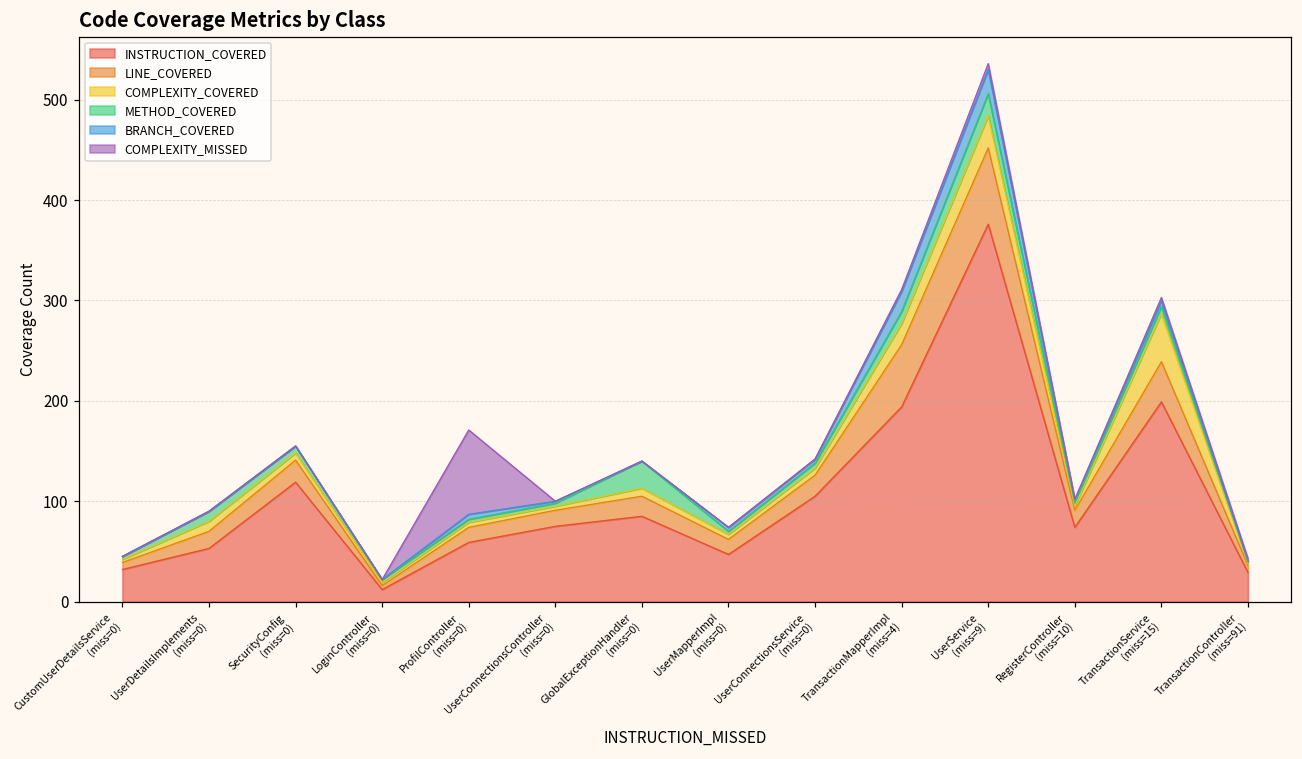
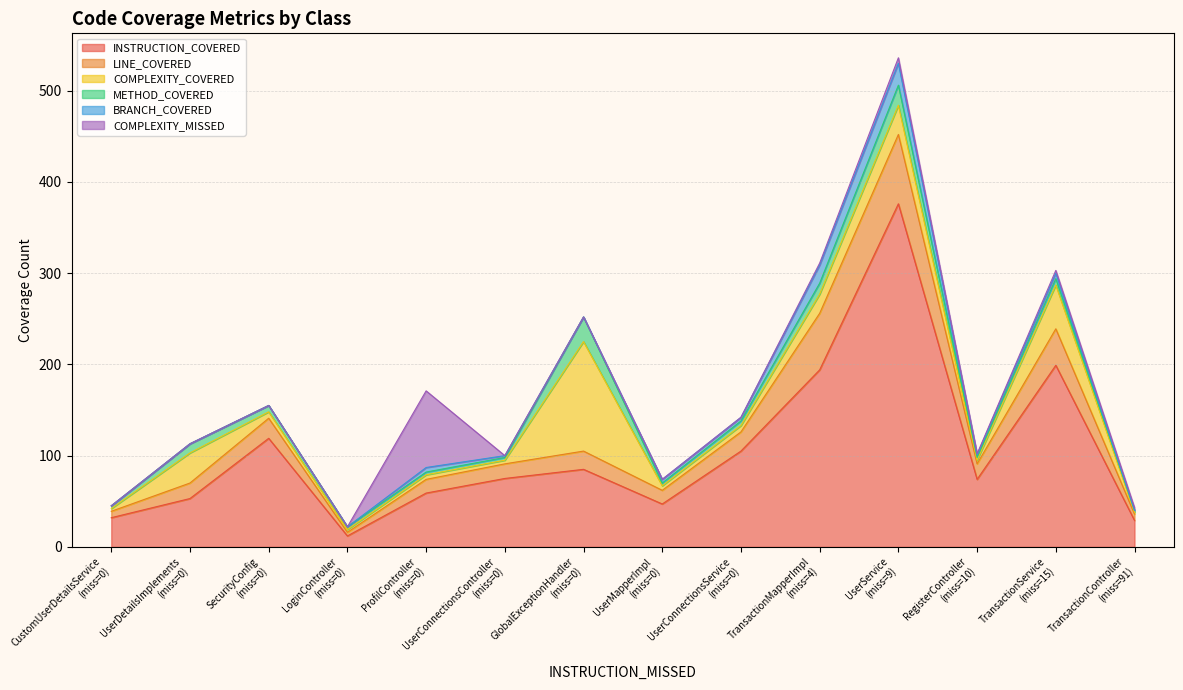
  {
    "COMPLEXITY_COVERED": {
      "CustomUserDetailsService (miss=0)": 0,
-     "UserDetailsImplements (miss=0)": 10,
+     "UserDetailsImplements (miss=0)": 30,
      "SecurityConfig (miss=0)": 10,
      "LoginController (miss=0)": 0,
      "ProfilController (miss=0)": 10,
      "UserConnectionsController (miss=0)": 0,
-     "GlobalExceptionHandler (miss=0)": 10,
+     "GlobalExceptionHandler (miss=0)": 120,
      "UserMapperImpl (miss=0)": 10,
      "UserConnectionsService (miss=0)": 10,
      "TransactionMapperImpl (miss=4)": 20,
      "UserService (miss=9)": 30,
      "RegisterController (miss=10)": 0,
      "TransactionService (miss=15)": 50
    },
    "METHOD_COVERED": {
      "ProfilController (miss=0)": 0,
      "UserMapperImpl (miss=0)": 0,
      "UserConnectionsService (miss=0)": 10,
      "TransactionMapperImpl (miss=4)": 10,
      "UserService (miss=9)": 20,
      "RegisterController (miss=10)": 0,
      "TransactionService (miss=15)": 10
    },
    "BRANCH_COVERED": {
      "ProfilController (miss=0)": 10,
      "UserService (miss=9)": 20,
      "TransactionService (miss=15)": 10
    },
    "COMPLEXITY_MISSED": {
      "ProfilController (miss=0)": 80,
      "UserService (miss=9)": 10,
      "TransactionService (miss=15)": 0,
      "TransactionController (miss=91)": 0
    }
  }
